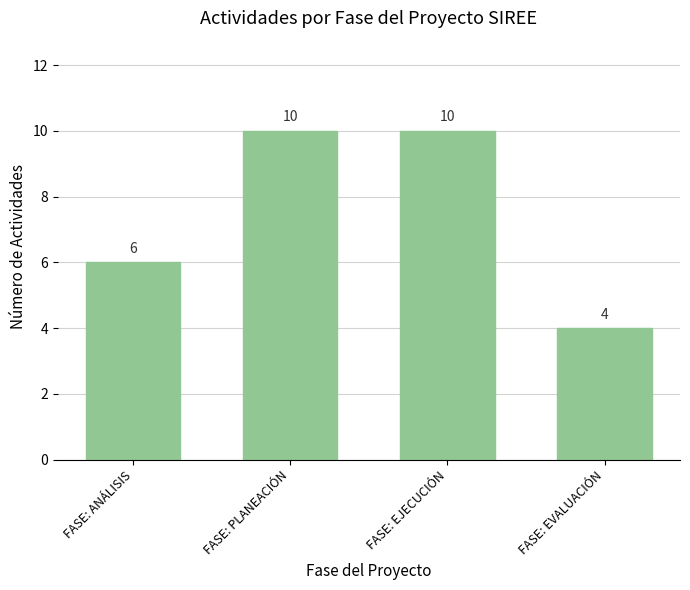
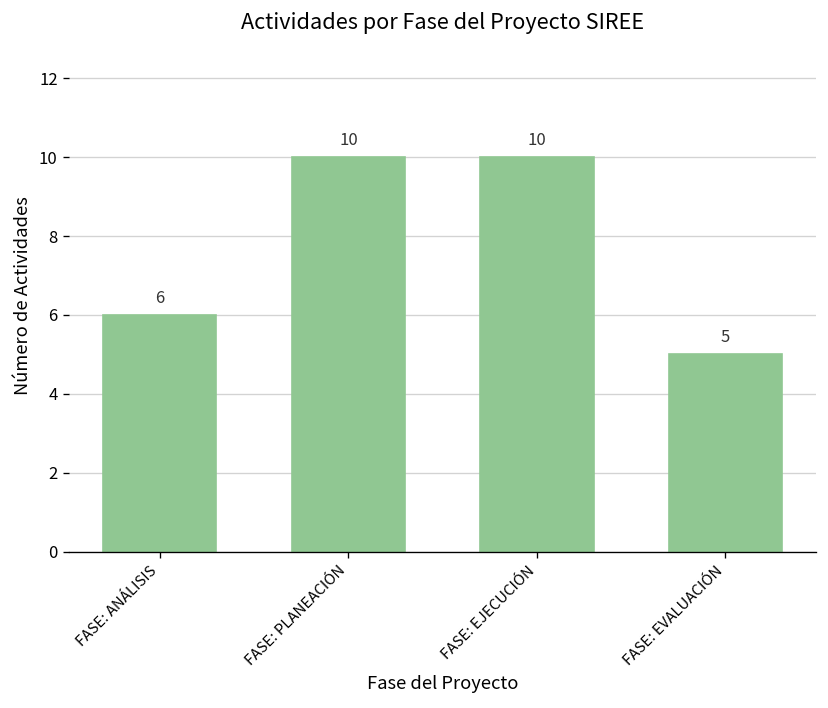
  {
    "FASE: ANÁLISIS": 6,
    "FASE: PLANEACIÓN": 10,
    "FASE: EJECUCIÓN": 10,
-   "FASE: EVALUACIÓN": 4
+   "FASE: EVALUACIÓN": 5
  }
